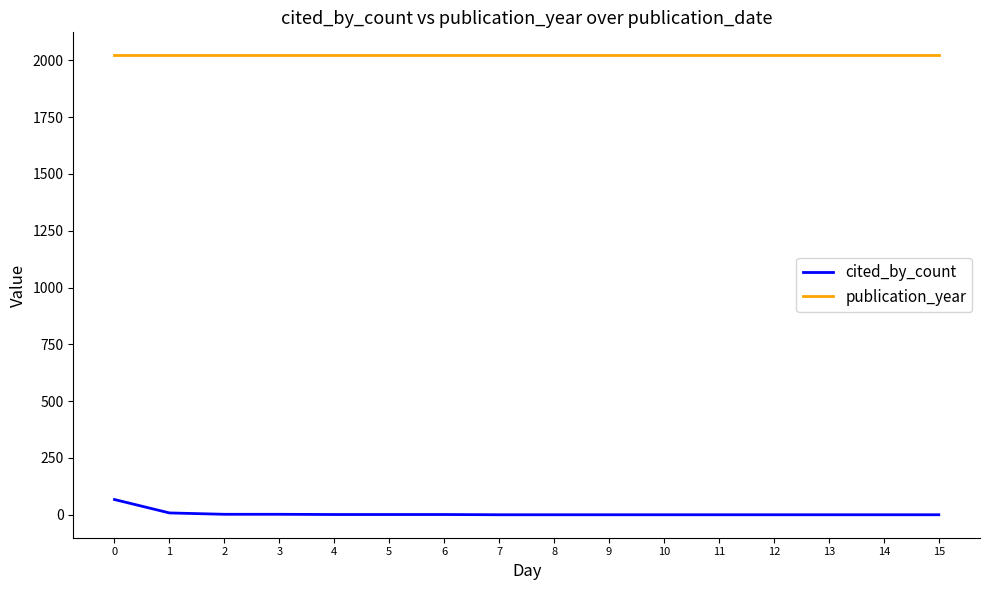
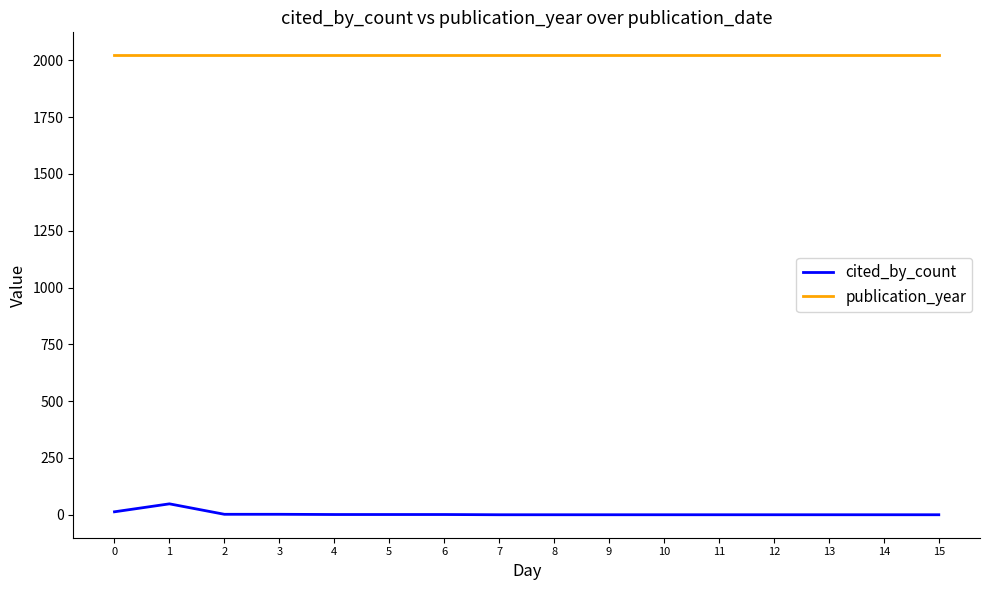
  {
    "cited_by_count": {
-     "0": 70,
-     "1": 10,
+     "0": 10,
+     "1": 50,
      "2": 0,
      "3": 0,
      "4": 0,
      "5": 0,
      "6": 0,
      "7": 0,
      "8": 0,
      "9": 0,
      "10": 0,
      "11": 0,
      "12": 0,
      "13": 0,
      "14": 0,
      "15": 0
    },
    "publication_year": {
      "0": 2020,
      "1": 2020,
      "2": 2020,
      "3": 2020,
      "4": 2020,
      "5": 2020,
      "6": 2020,
      "7": 2020,
      "8": 2020,
      "9": 2020,
      "10": 2020,
      "11": 2020,
      "12": 2020,
      "13": 2020,
      "14": 2020,
      "15": 2020
    }
  }
